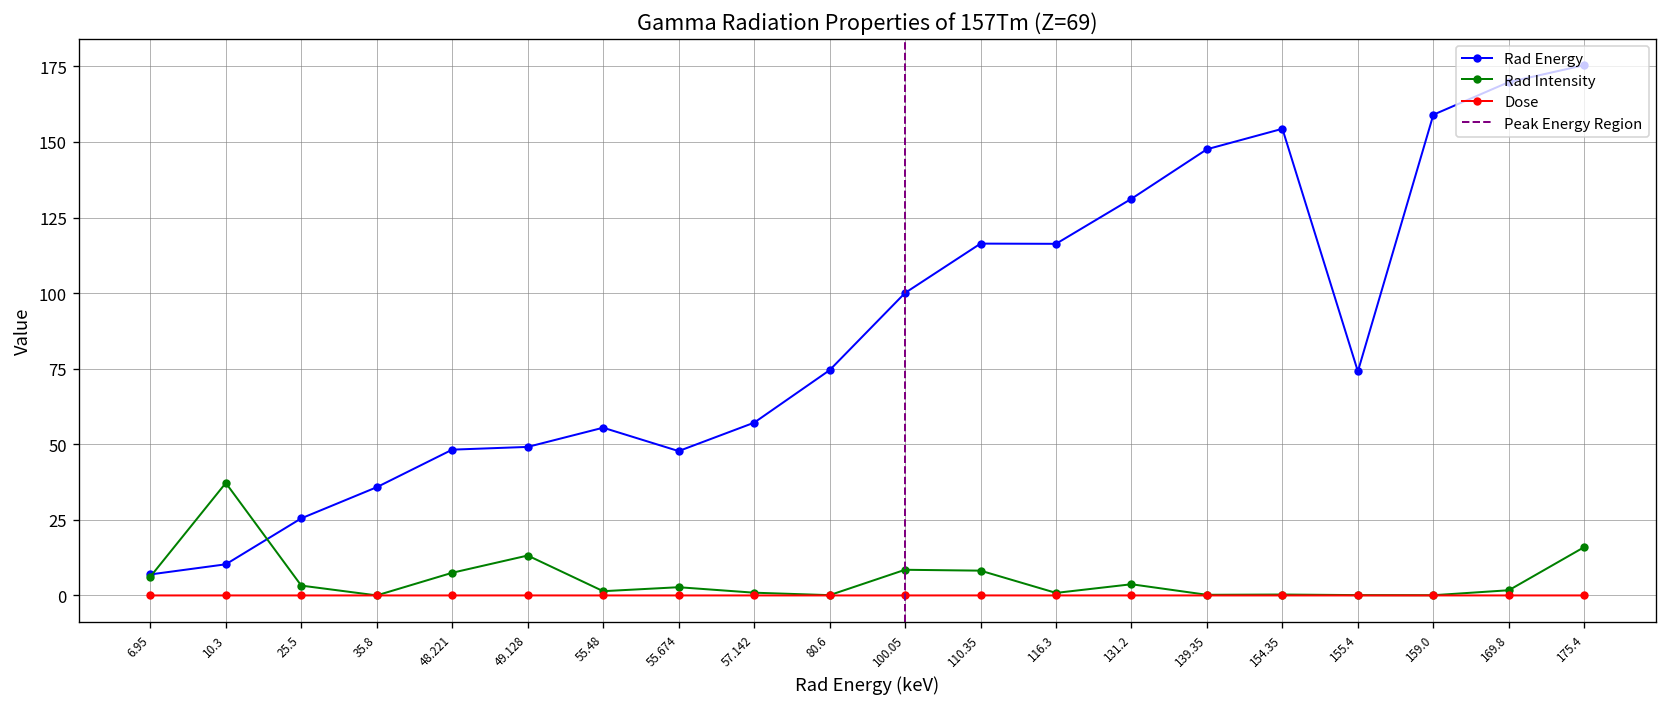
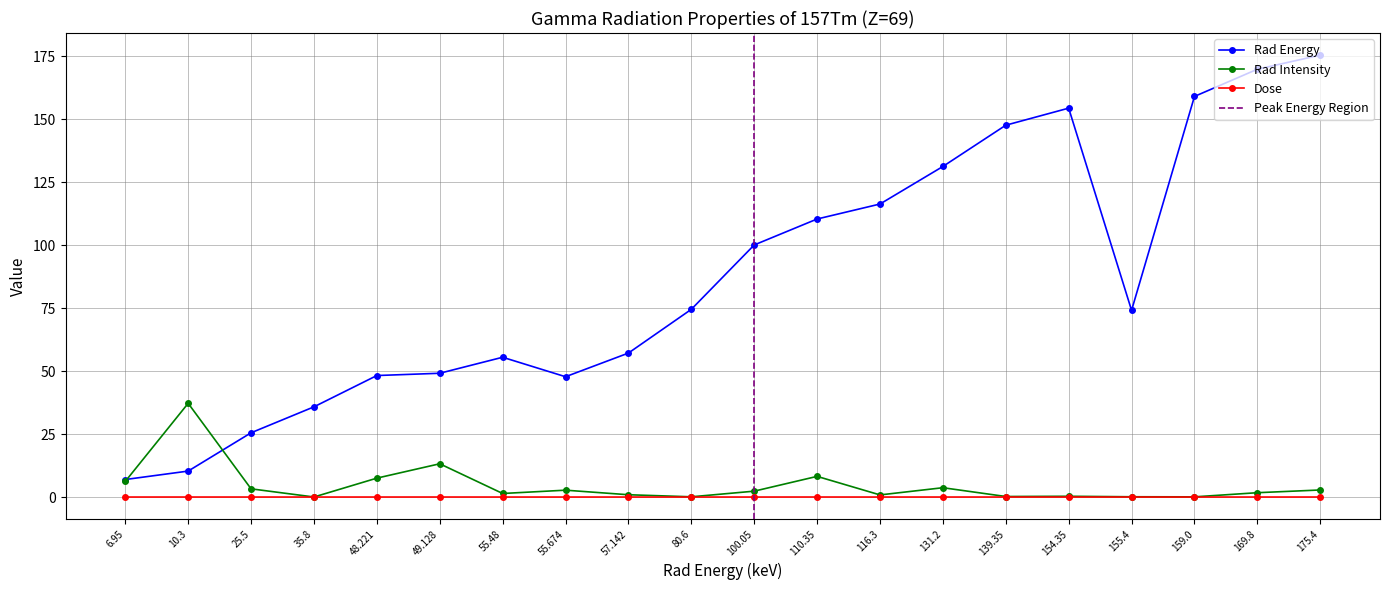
  {
    "Rad Energy": {
      "10.3": 10,
      "25.5": 26,
      "35.8": 36,
      "48.221": 48,
      "49.128": 49,
      "55.48": 55,
      "55.674": 48,
      "57.142": 57,
      "80.6": 75,
      "100.05": 100,
-     "110.35": 116,
+     "110.35": 110,
      "116.3": 116,
      "131.2": 131,
      "139.35": 148,
      "154.35": 154,
      "155.4": 74,
      "159.0": 159
    },
    "Rad Intensity": {
      "10.3": 37,
      "25.5": 3,
      "48.221": 8,
      "49.128": 13,
      "55.48": 1,
      "55.674": 3,
-     "100.05": 8,
+     "100.05": 2,
      "110.35": 8,
      "131.2": 4,
      "169.8": 2,
-     "175.4": 16
+     "175.4": 3
    },
    "Dose": {
      "6.95": 0,
      "10.3": 0,
      "25.5": 0,
      "48.221": 0,
      "49.128": 0,
      "55.48": 0,
      "55.674": 0,
      "100.05": 0,
      "110.35": 0,
      "131.2": 0,
      "169.8": 0,
      "175.4": 0
    }
  }
